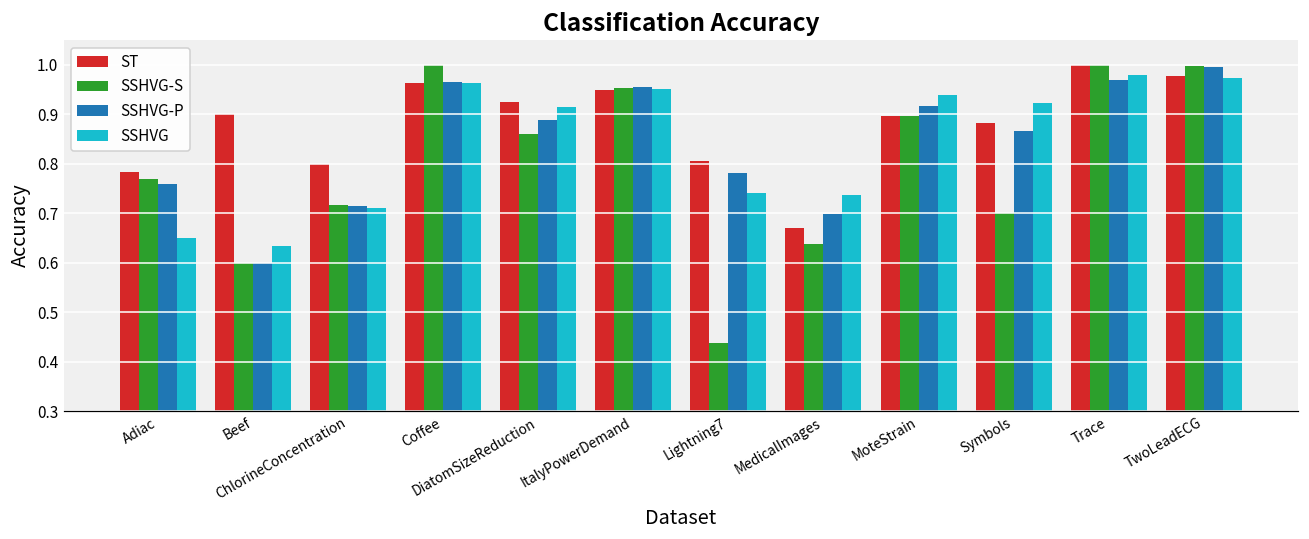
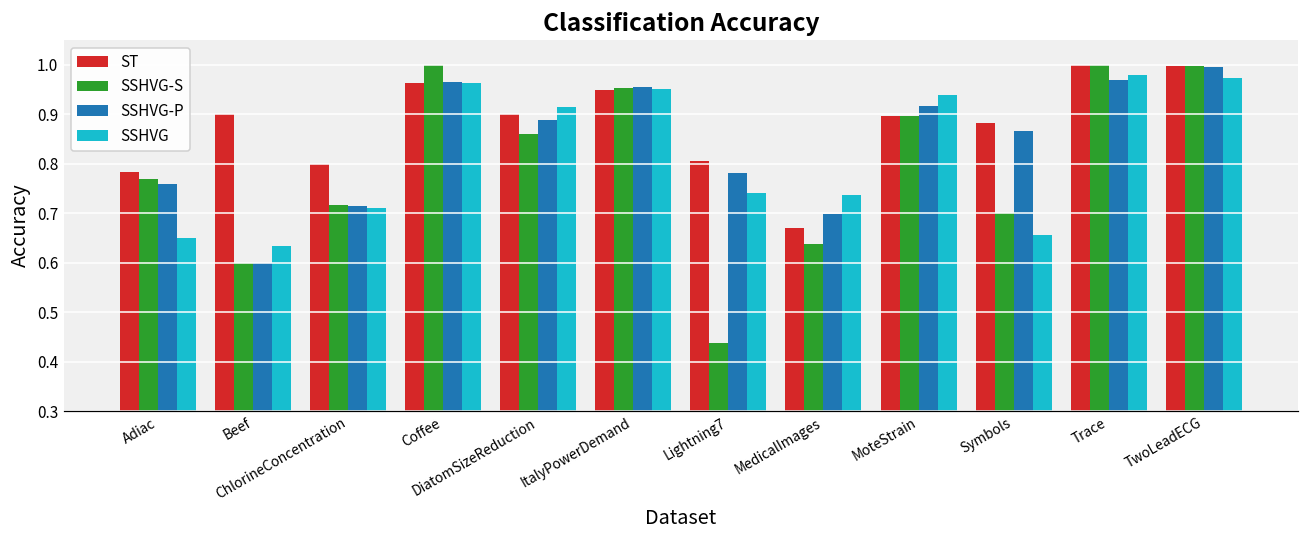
  {
    "ST": {
      "Adiac": 0.78,
      "Beef": 0.90,
      "ChlorineConcentration": 0.80,
      "Coffee": 0.96,
-     "DiatomSizeReduction": 0.93,
+     "DiatomSizeReduction": 0.90,
      "ItalyPowerDemand": 0.95,
      "Lightning7": 0.81,
      "MedicalImages": 0.67,
      "MoteStrain": 0.90,
      "Symbols": 0.88,
      "Trace": 1.00,
-     "TwoLeadECG": 0.98
+     "TwoLeadECG": 1.00
    },
    "SSHVG-S": {
      "Adiac": 0.77,
      "Beef": 0.60,
      "ChlorineConcentration": 0.72,
      "Coffee": 1.00,
      "DiatomSizeReduction": 0.86,
      "ItalyPowerDemand": 0.95,
      "Lightning7": 0.44,
      "MedicalImages": 0.64,
      "MoteStrain": 0.90,
      "Symbols": 0.70,
      "Trace": 1.00,
      "TwoLeadECG": 1.00
    },
    "SSHVG-P": {
      "Adiac": 0.76,
      "Beef": 0.60,
      "ChlorineConcentration": 0.71,
      "Coffee": 0.96,
      "DiatomSizeReduction": 0.89,
      "ItalyPowerDemand": 0.95,
      "Lightning7": 0.78,
      "MedicalImages": 0.70,
      "MoteStrain": 0.92,
      "Symbols": 0.87,
      "Trace": 0.97,
      "TwoLeadECG": 0.99
    },
    "SSHVG": {
      "Adiac": 0.65,
      "Beef": 0.63,
      "ChlorineConcentration": 0.71,
      "Coffee": 0.96,
      "DiatomSizeReduction": 0.92,
      "ItalyPowerDemand": 0.95,
      "Lightning7": 0.74,
      "MedicalImages": 0.74,
      "MoteStrain": 0.94,
-     "Symbols": 0.92,
+     "Symbols": 0.66,
      "Trace": 0.98,
      "TwoLeadECG": 0.97
    }
  }
